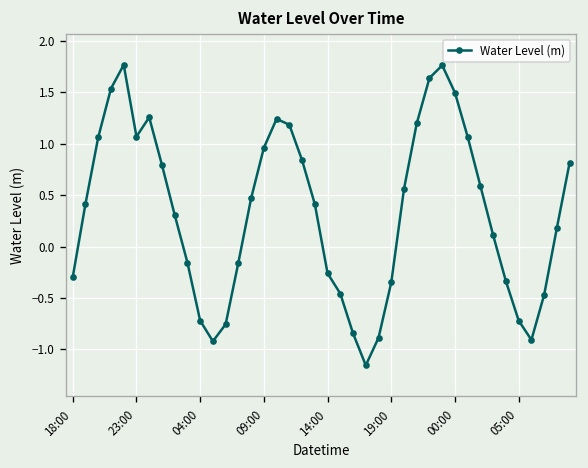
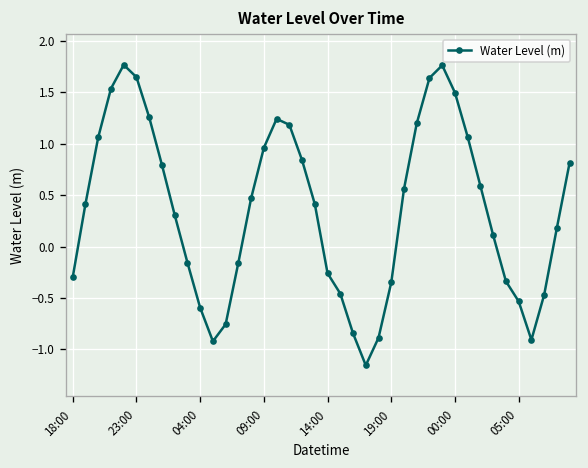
  {
    "18:00": -0.3,
-   "23:00": 1.1,
-   "04:00": -0.7,
+   "23:00": 1.6,
+   "04:00": -0.6,
    "09:00": 1.0,
    "14:00": -0.3,
    "19:00": -0.3,
    "00:00": 1.5,
-   "05:00": -0.7
+   "05:00": -0.5
  }
